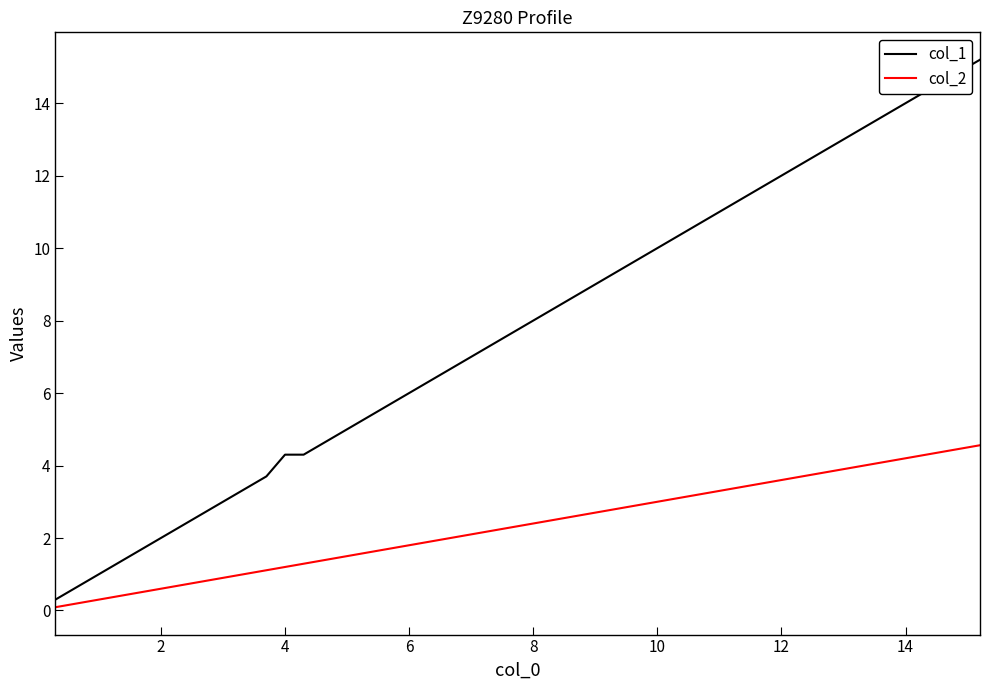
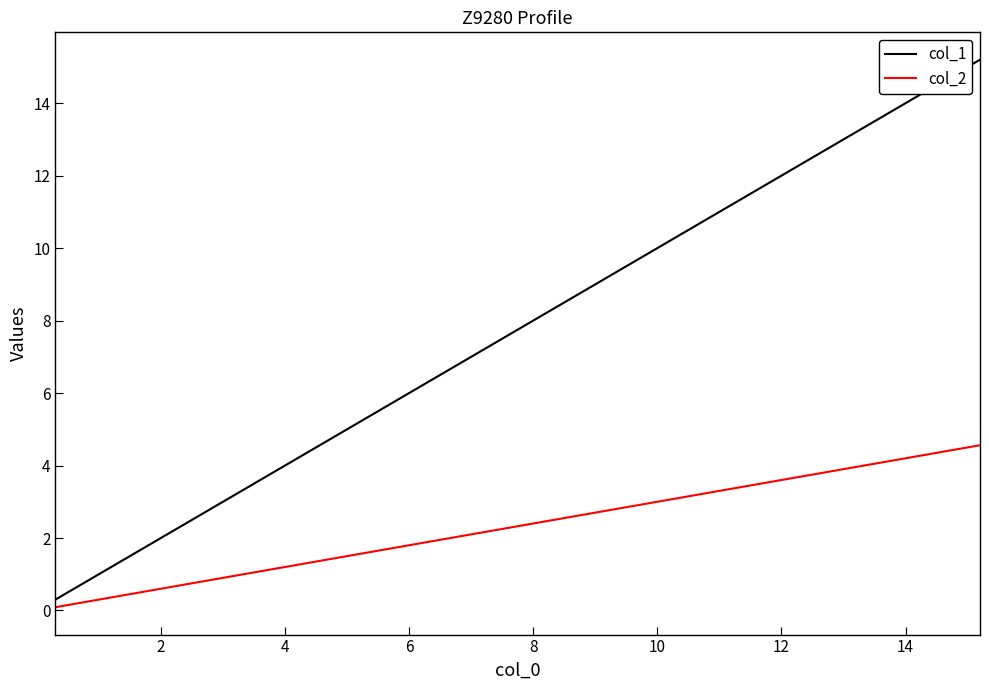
  {
    "col_1": {
-     "4": 4.3
+     "4": 4.0
    },
    "col_2": {
      "4": 1.2
    }
  }
